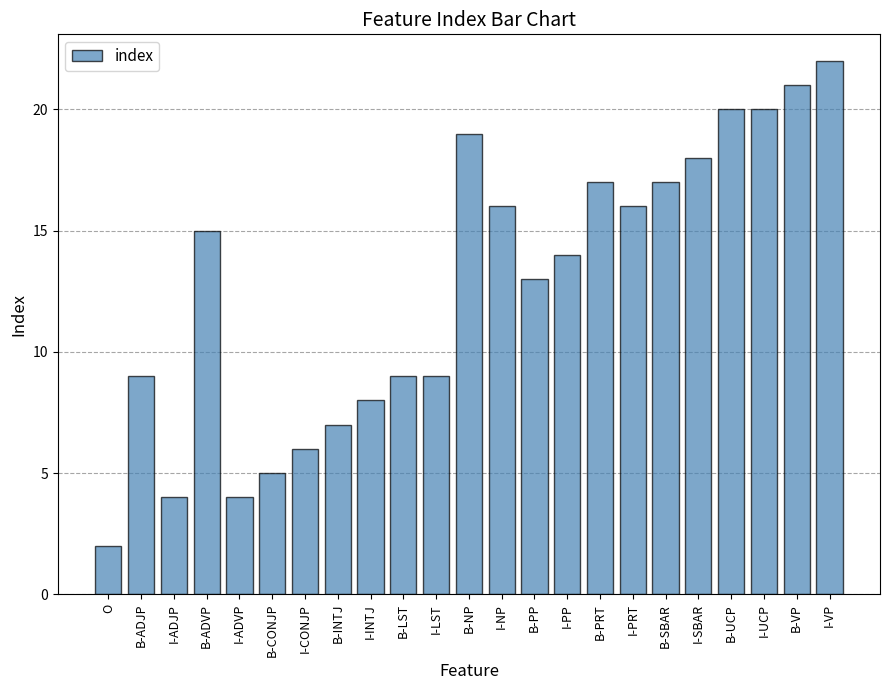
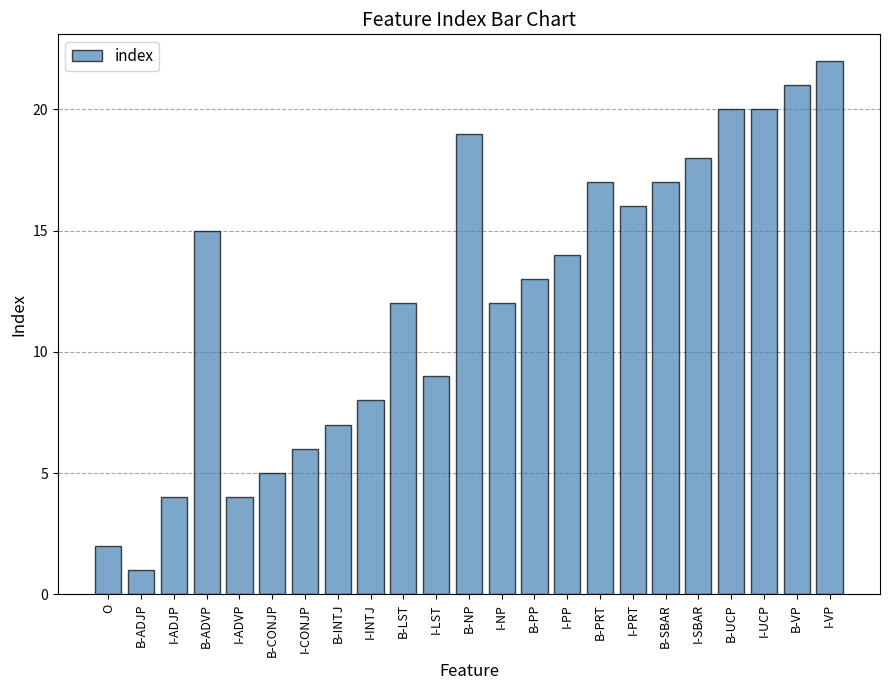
  {
    "O": 2,
-   "B-ADJP": 9,
+   "B-ADJP": 1,
    "I-ADJP": 4,
    "B-ADVP": 15,
    "I-ADVP": 4,
    "B-CONJP": 5,
    "I-CONJP": 6,
    "B-INTJ": 7,
    "I-INTJ": 8,
-   "B-LST": 9,
+   "B-LST": 12,
    "I-LST": 9,
    "B-NP": 19,
-   "I-NP": 16,
+   "I-NP": 12,
    "B-PP": 13,
    "I-PP": 14,
    "B-PRT": 17,
    "I-PRT": 16,
    "B-SBAR": 17,
    "I-SBAR": 18,
    "B-UCP": 20,
    "I-UCP": 20,
    "B-VP": 21,
    "I-VP": 22
  }
